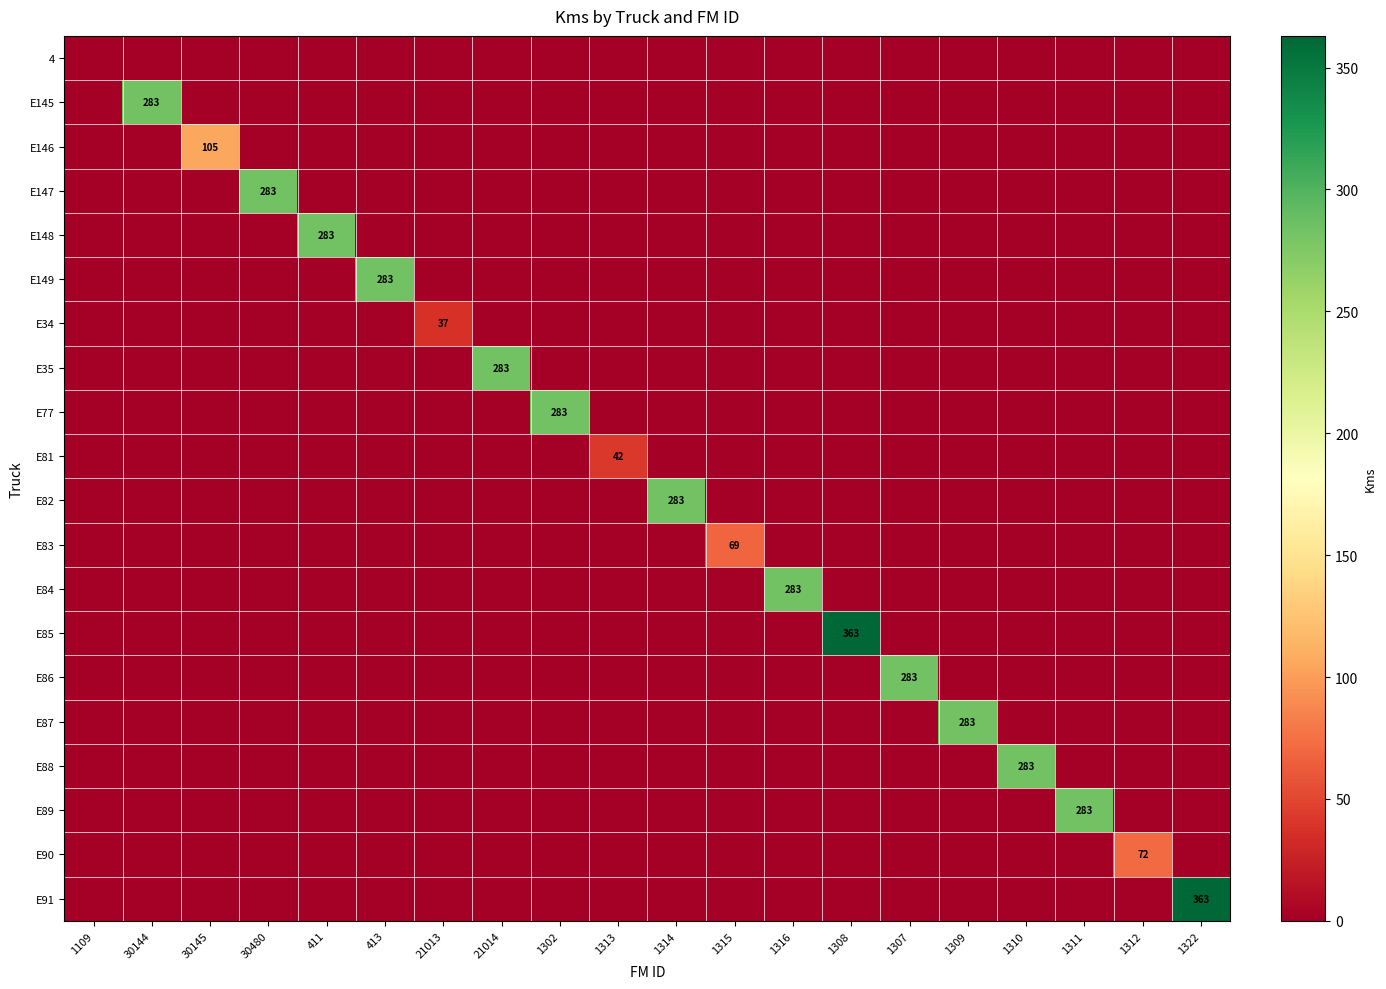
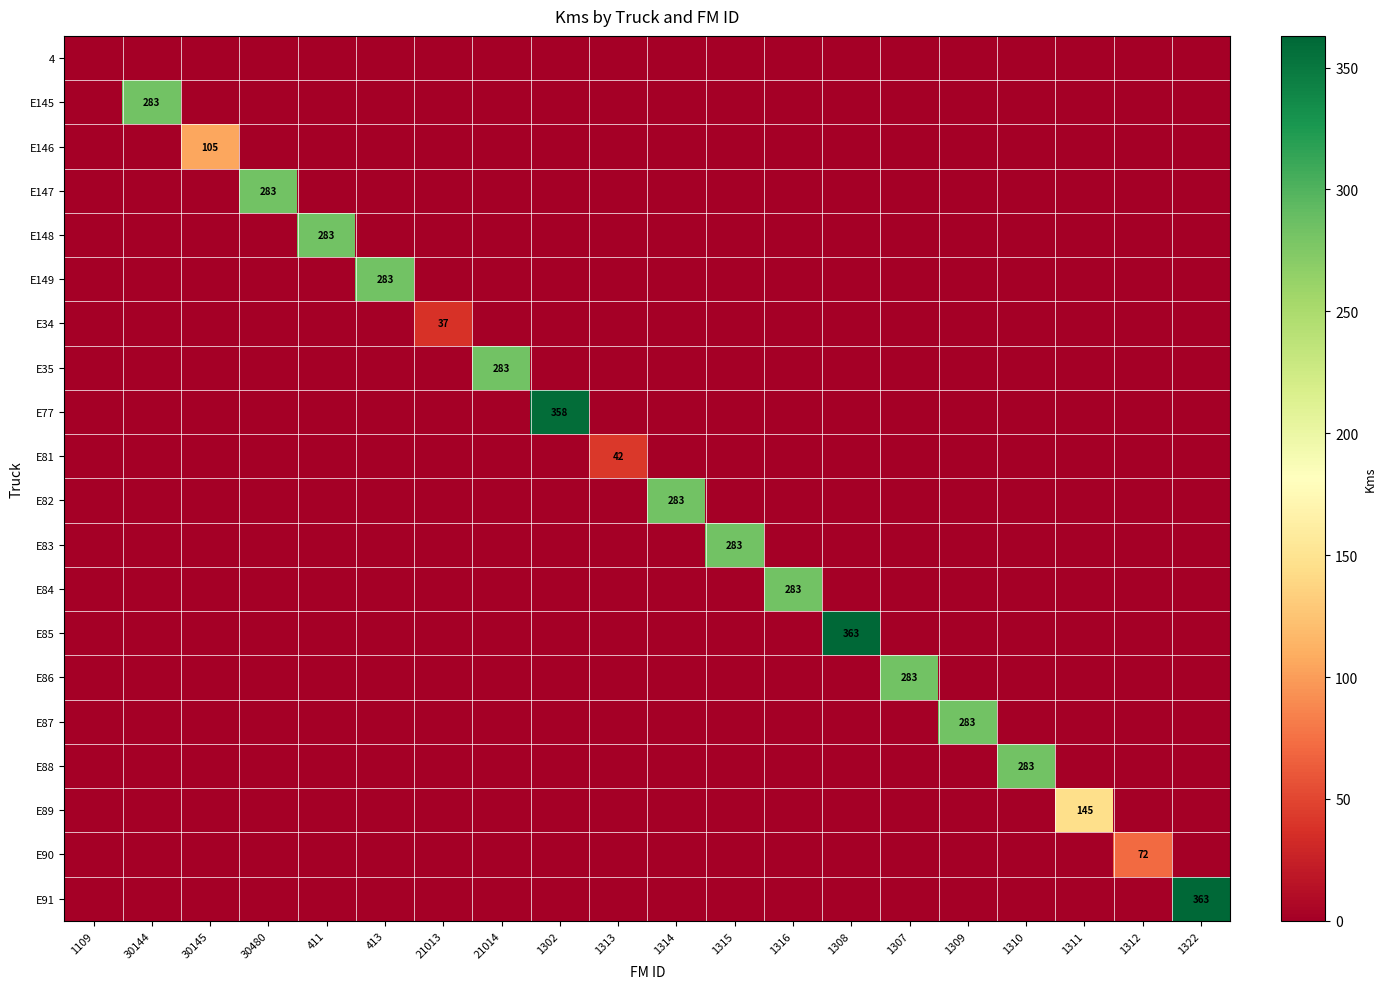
  {
    "E145": {
      "30144": 283
    },
    "E146": {
      "30145": 105
    },
    "E147": {
      "30480": 283
    },
    "E148": {
      "411": 283
    },
    "E149": {
      "413": 283
    },
    "E34": {
      "21013": 37
    },
    "E35": {
      "21014": 283
    },
    "E77": {
-     "1302": 283
+     "1302": 358
    },
    "E81": {
      "1313": 42
    },
    "E82": {
      "1314": 283
    },
    "E83": {
-     "1315": 69
+     "1315": 283
    },
    "E84": {
      "1316": 283
    },
    "E85": {
      "1308": 363
    },
    "E86": {
      "1307": 283
    },
    "E87": {
      "1309": 283
    },
    "E88": {
      "1310": 283
    },
    "E89": {
-     "1311": 283
+     "1311": 145
    },
    "E90": {
      "1312": 72
    },
    "E91": {
      "1322": 363
    }
  }
